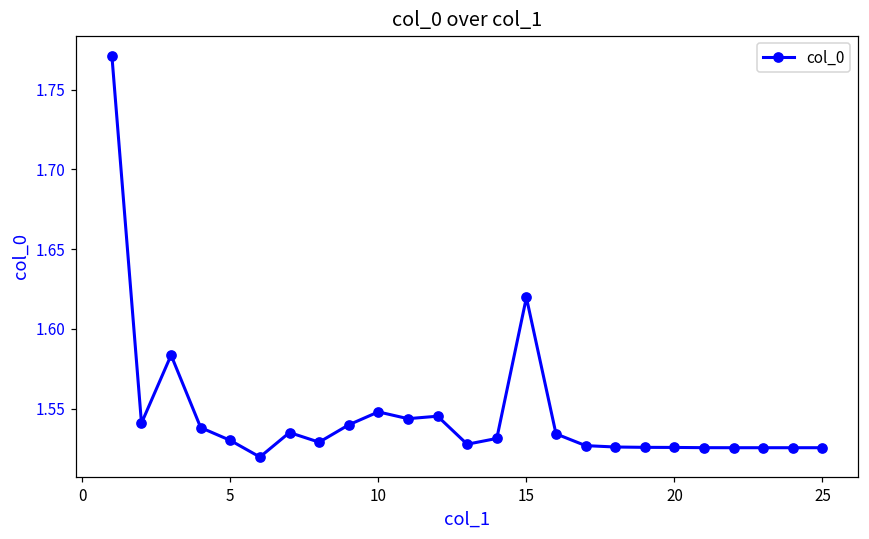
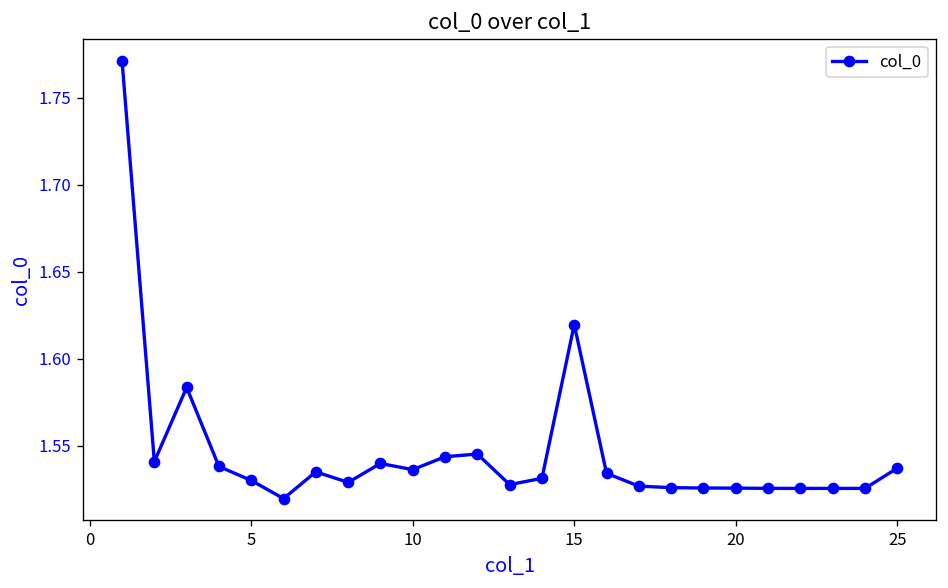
  {
    "5": 1.530,
-   "10": 1.548,
+   "10": 1.536,
    "15": 1.620,
    "20": 1.526,
-   "25": 1.525
+   "25": 1.537
  }
